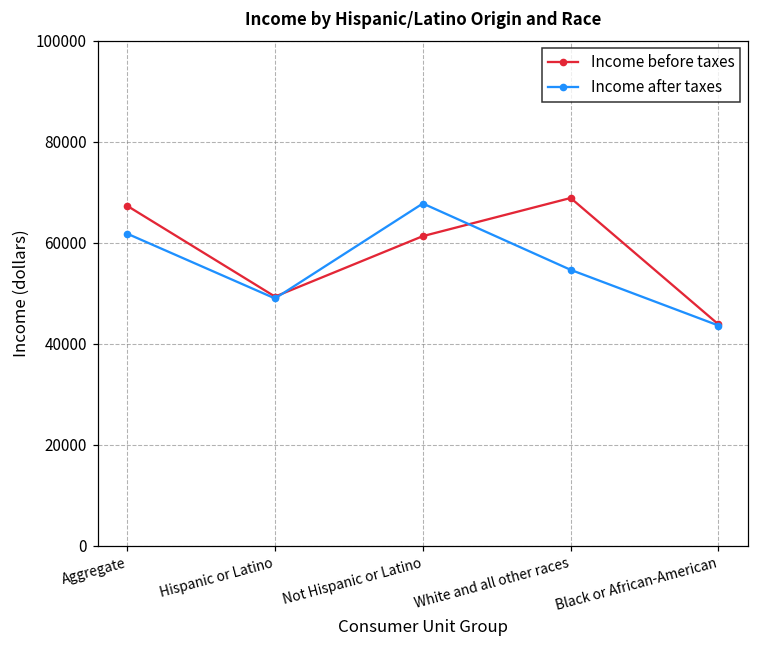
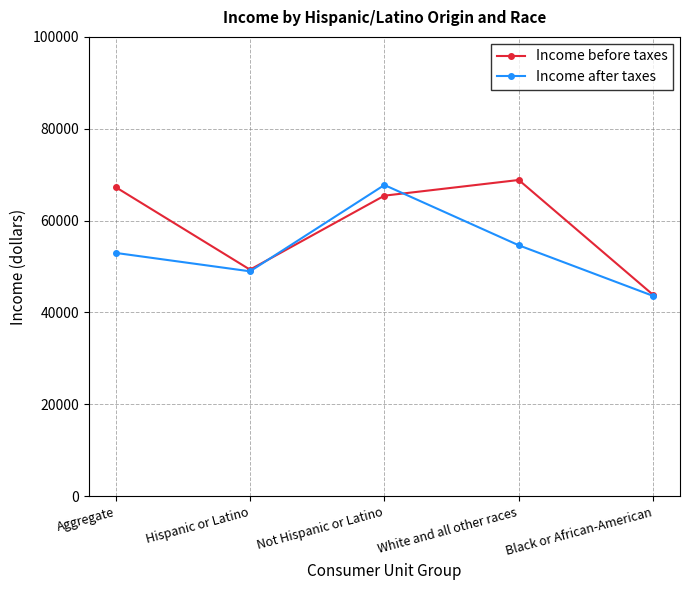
  {
    "Income before taxes": {
      "Aggregate": 67000,
-     "Not Hispanic or Latino": 61000,
+     "Not Hispanic or Latino": 65000,
      "White and all other races": 69000
    },
    "Income after taxes": {
-     "Aggregate": 62000,
+     "Aggregate": 53000,
      "Not Hispanic or Latino": 68000,
      "White and all other races": 55000
    }
  }
